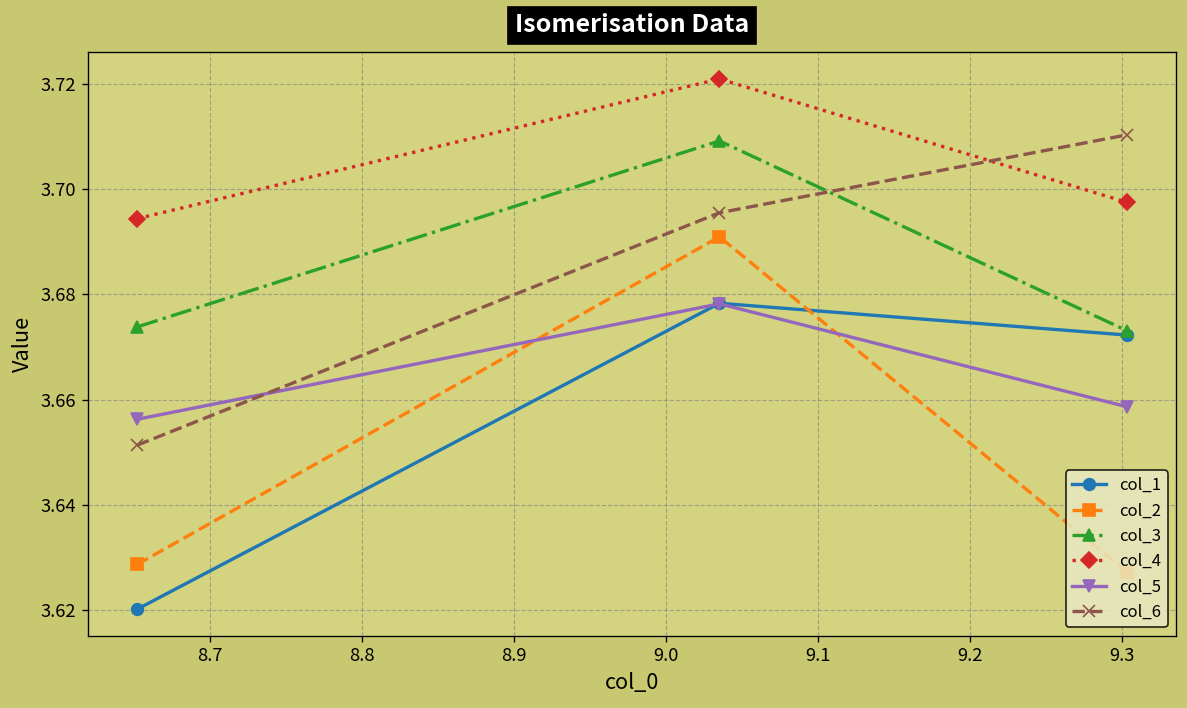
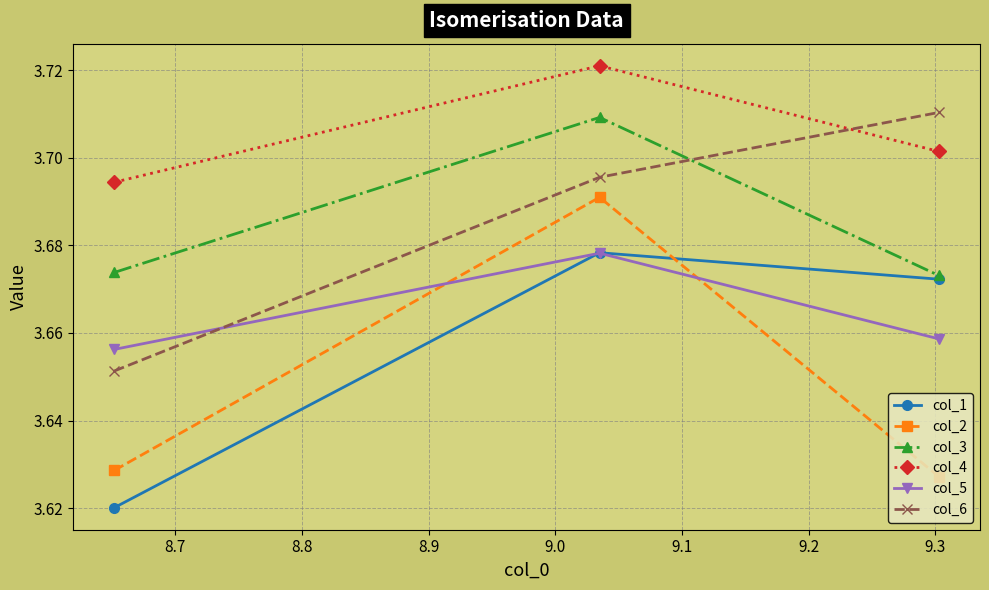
  {
    "col_1": {
      "9.3": 3.672
    },
    "col_3": {
      "9.3": 3.673
    },
    "col_4": {
-     "9.3": 3.698
+     "9.3": 3.701
    },
    "col_5": {
      "9.3": 3.659
    },
    "col_6": {
      "9.3": 3.710
    }
  }
